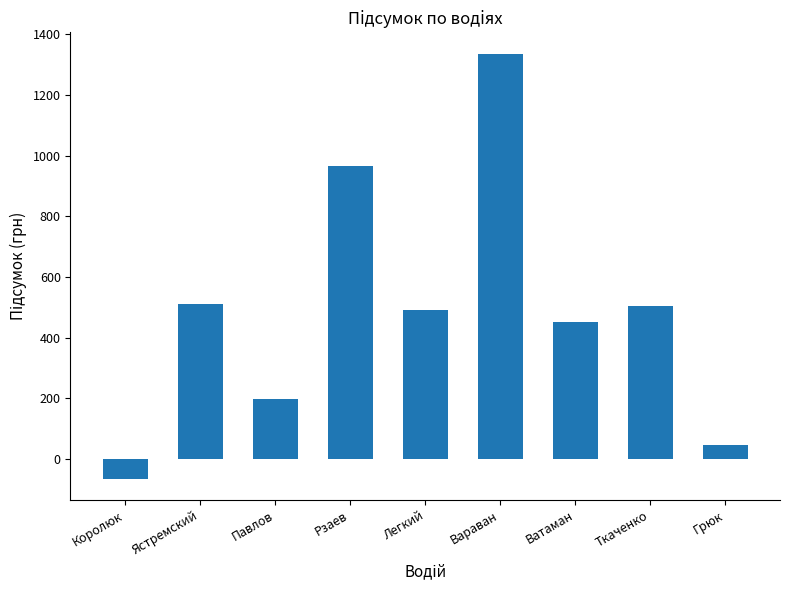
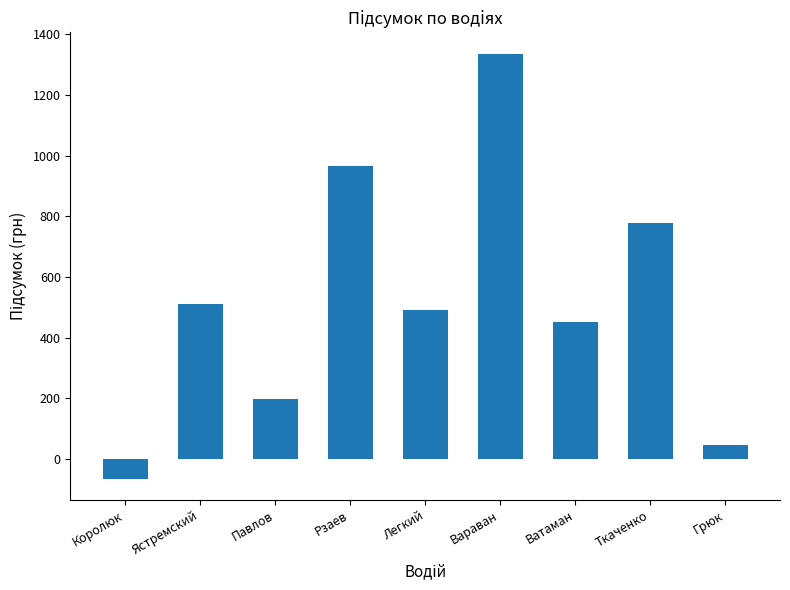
  {
    "Королюк": -60,
    "Ястремский": 510,
    "Павлов": 200,
    "Рзаев": 970,
    "Легкий": 490,
    "Вараван": 1340,
    "Ватаман": 450,
-   "Ткаченко": 510,
+   "Ткаченко": 780,
    "Грюк": 50
  }
